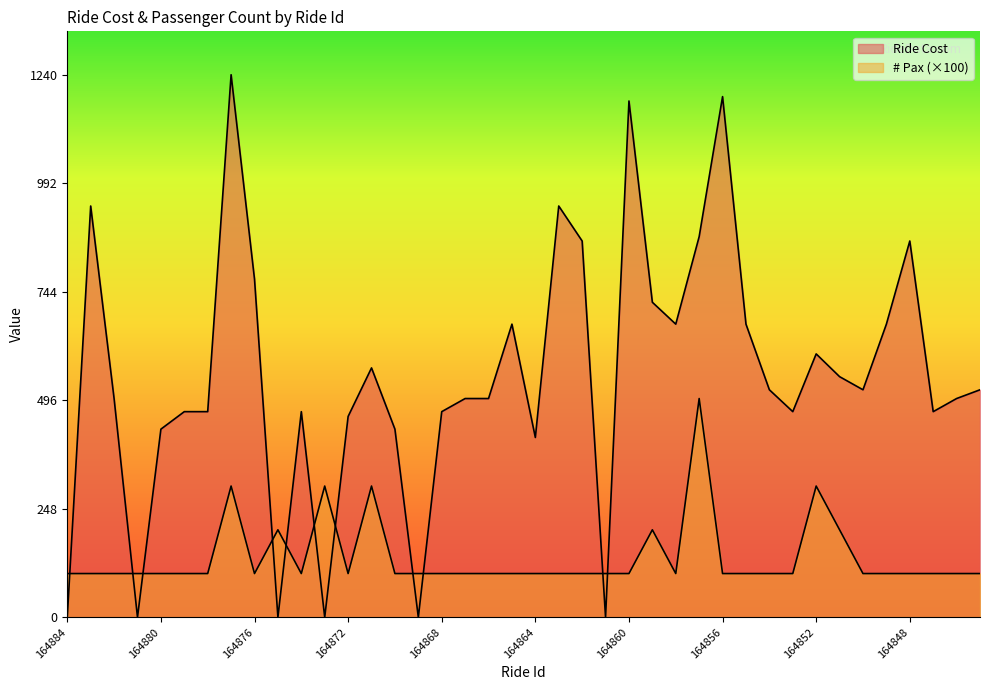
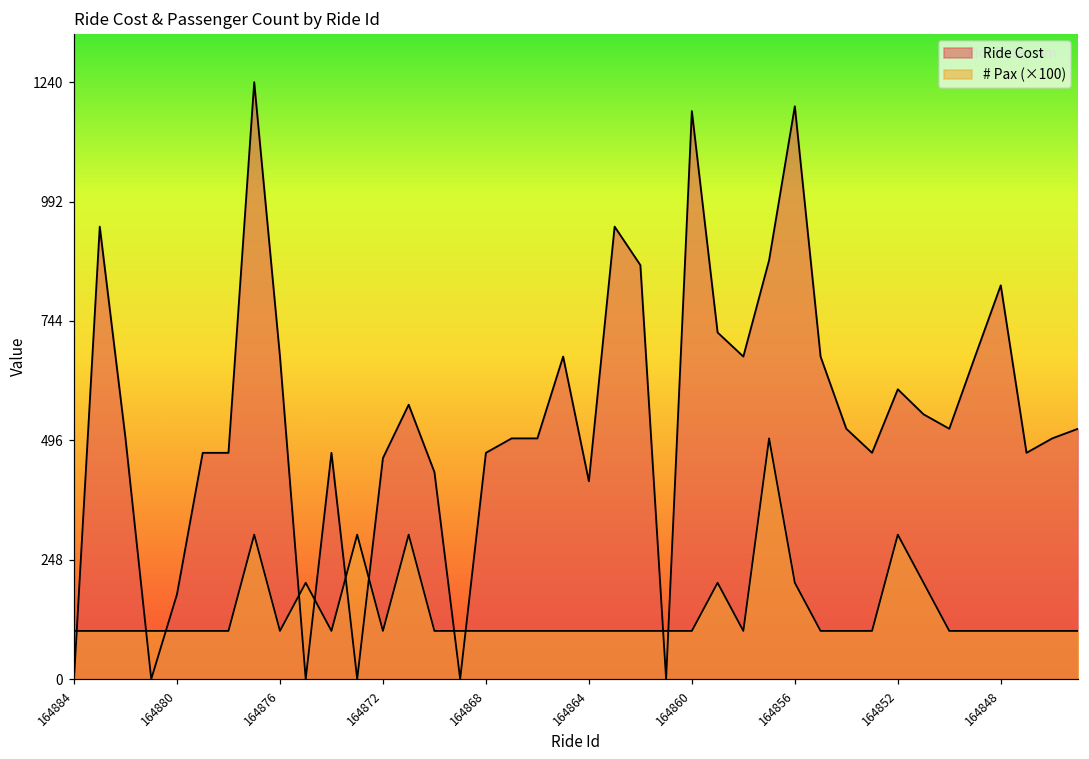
  {
    "Ride Cost": {
      "164884": 0,
-     "164880": 430,
-     "164876": 770,
+     "164880": 180,
+     "164876": 670,
      "164872": 460,
      "164868": 470,
      "164864": 410,
      "164860": 1180,
      "164856": 1190,
      "164852": 600,
-     "164848": 860
+     "164848": 820
    },
    "# Pax (×100)": {
      "164884": 100,
      "164880": 100,
      "164876": 100,
      "164872": 100,
      "164868": 100,
      "164864": 100,
      "164860": 100,
-     "164856": 100,
+     "164856": 200,
      "164852": 300,
      "164848": 100
    }
  }
